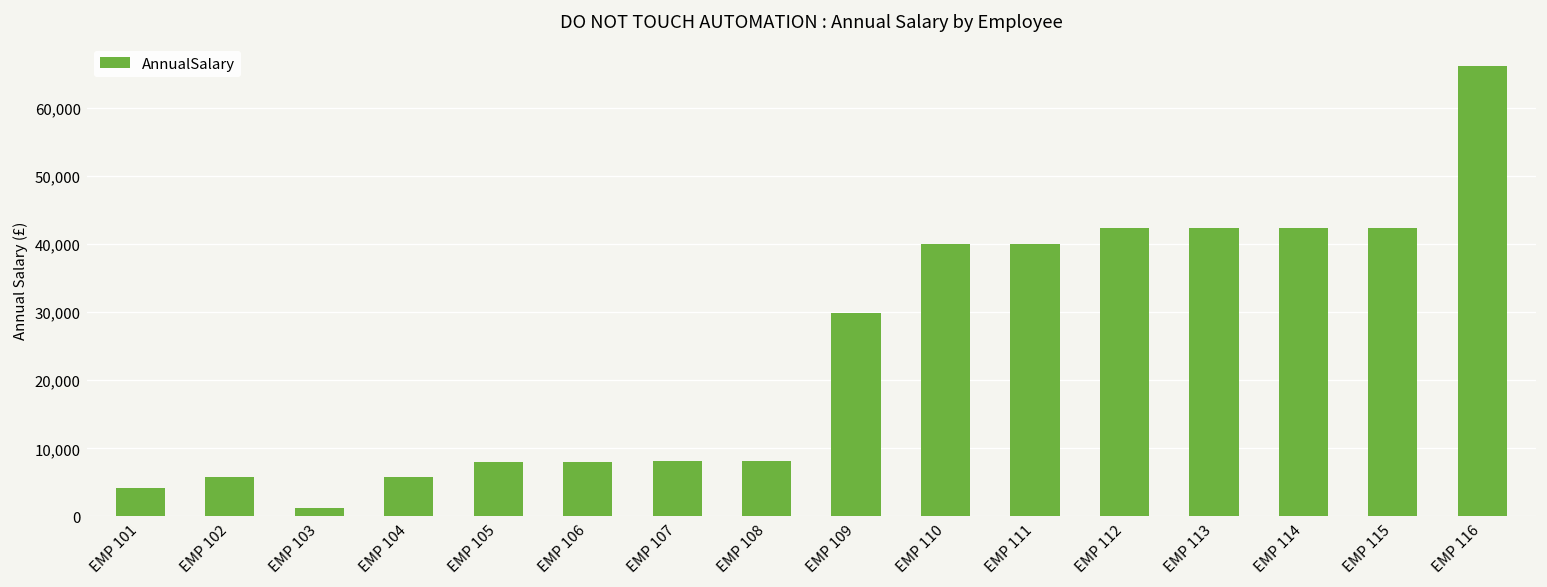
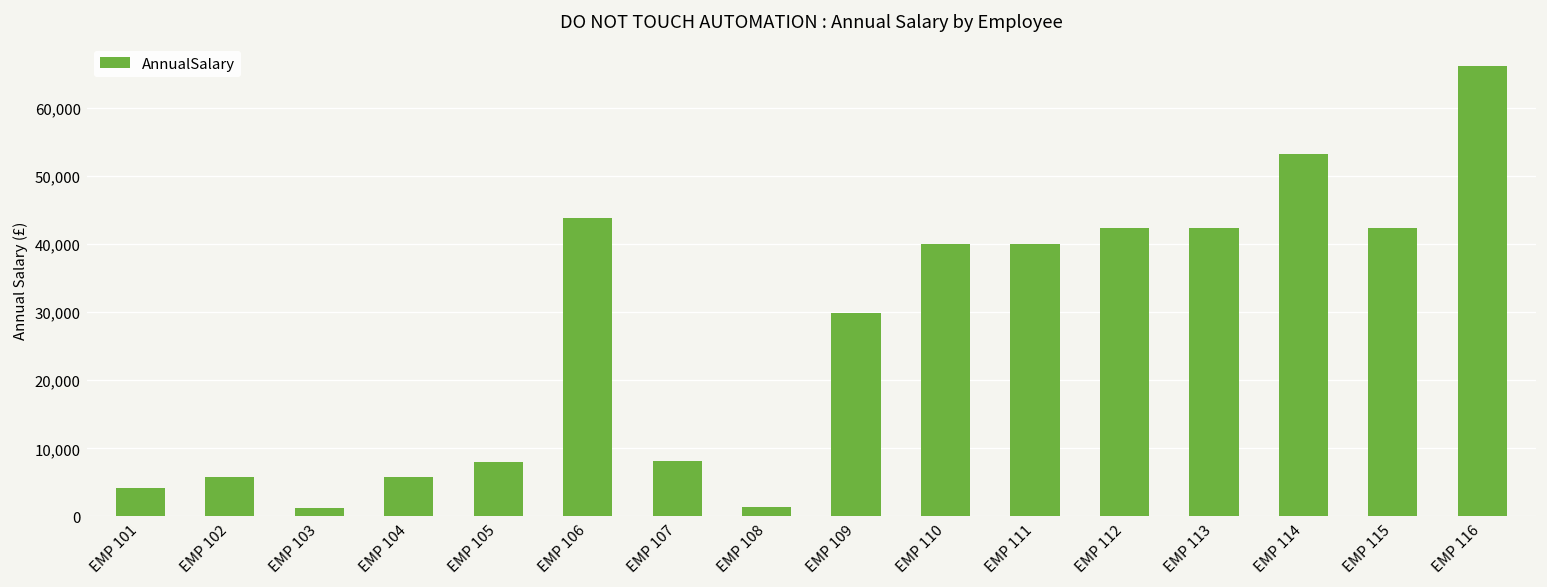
  {
    "EMP 101": "4,000",
    "EMP 102": "6,000",
    "EMP 103": "1,000",
    "EMP 104": "6,000",
    "EMP 105": "8,000",
-   "EMP 106": "8,000",
+   "EMP 106": "44,000",
    "EMP 107": "8,000",
-   "EMP 108": "8,000",
+   "EMP 108": "1,000",
    "EMP 109": "30,000",
    "EMP 110": "40,000",
    "EMP 111": "40,000",
    "EMP 112": "42,000",
    "EMP 113": "42,000",
-   "EMP 114": "42,000",
+   "EMP 114": "53,000",
    "EMP 115": "42,000",
    "EMP 116": "66,000"
  }
